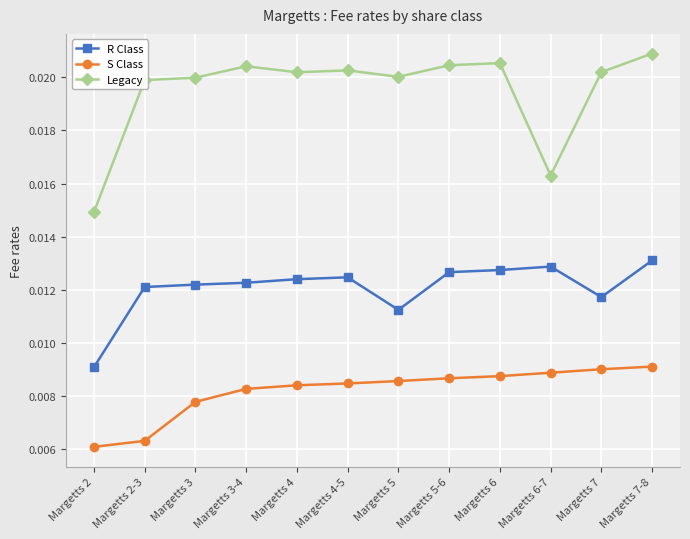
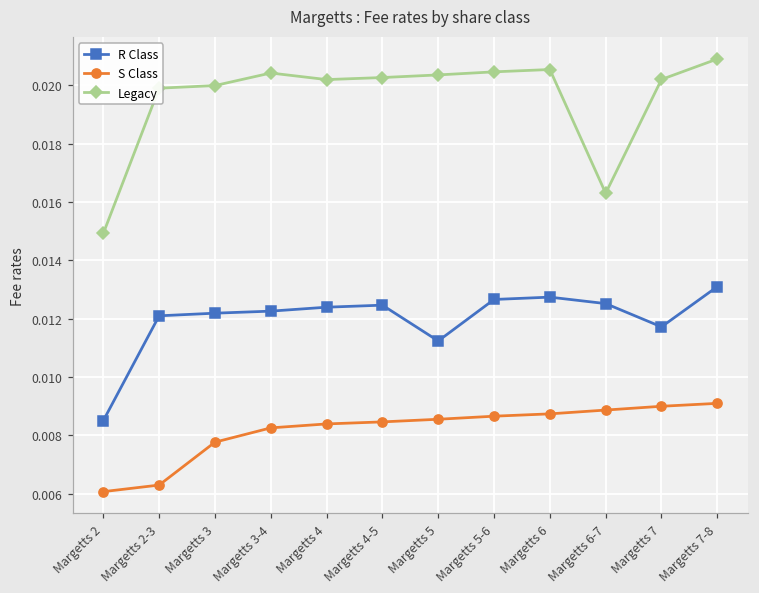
  {
    "R Class": {
-     "Margetts 2": 0.0091,
+     "Margetts 2": 0.0085,
      "Margetts 2-3": 0.0121,
      "Margetts 3": 0.0122,
      "Margetts 3-4": 0.0123,
      "Margetts 4": 0.0124,
      "Margetts 4-5": 0.0125,
      "Margetts 5": 0.0112,
      "Margetts 5-6": 0.0127,
      "Margetts 6": 0.0127,
-     "Margetts 6-7": 0.0129,
+     "Margetts 6-7": 0.0125,
      "Margetts 7": 0.0117,
      "Margetts 7-8": 0.0131
    },
    "S Class": {
      "Margetts 2": 0.0061,
      "Margetts 2-3": 0.0063,
      "Margetts 3": 0.0078,
      "Margetts 3-4": 0.0083,
      "Margetts 4": 0.0084,
      "Margetts 4-5": 0.0085,
      "Margetts 5": 0.0086,
      "Margetts 5-6": 0.0087,
      "Margetts 6": 0.0087,
      "Margetts 6-7": 0.0089,
      "Margetts 7": 0.0090,
      "Margetts 7-8": 0.0091
    },
    "Legacy": {
      "Margetts 2": 0.0149,
      "Margetts 3": 0.0200,
      "Margetts 3-4": 0.0204,
      "Margetts 4": 0.0202,
      "Margetts 4-5": 0.0203,
-     "Margetts 5": 0.0200,
+     "Margetts 5": 0.0204,
      "Margetts 5-6": 0.0205,
      "Margetts 6": 0.0205,
      "Margetts 6-7": 0.0163,
      "Margetts 7": 0.0202,
      "Margetts 7-8": 0.0209
    }
  }
